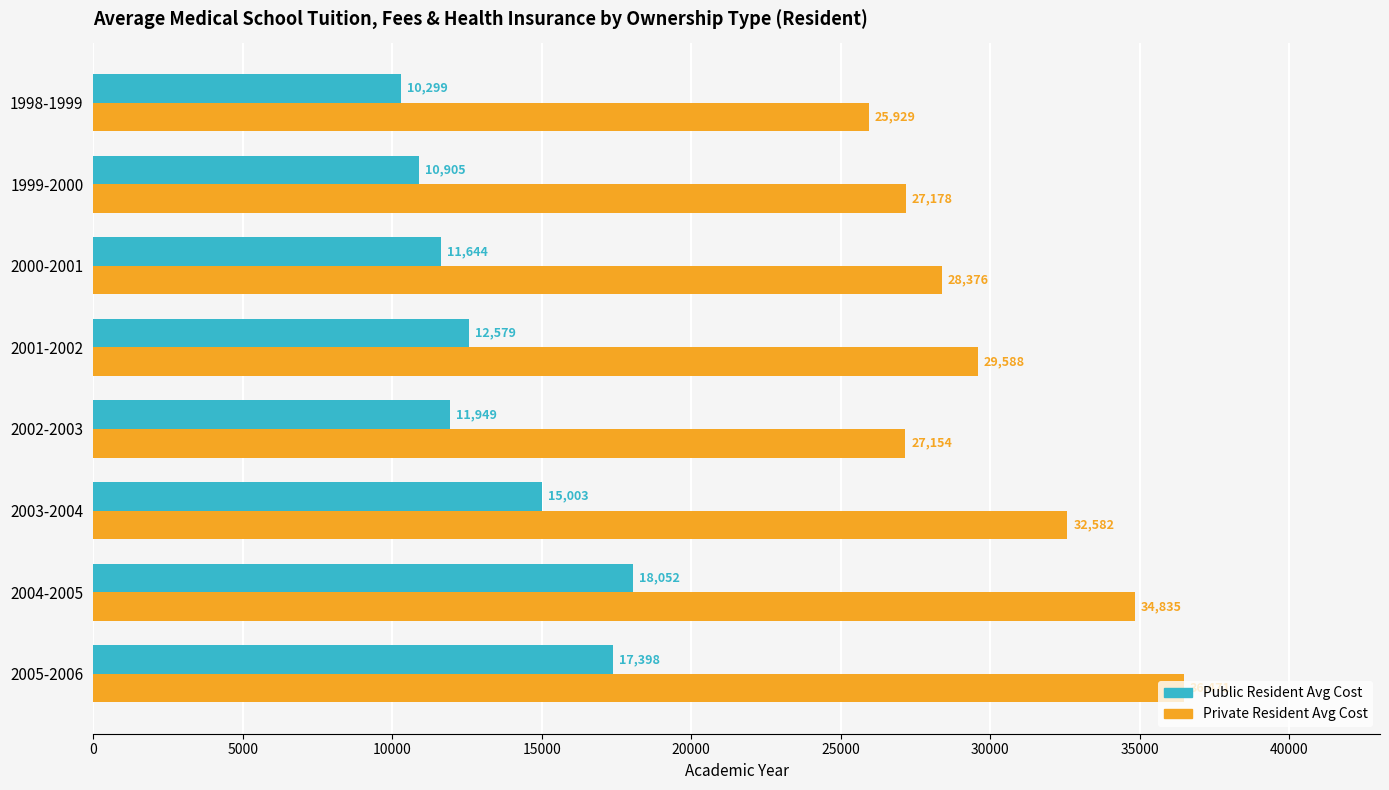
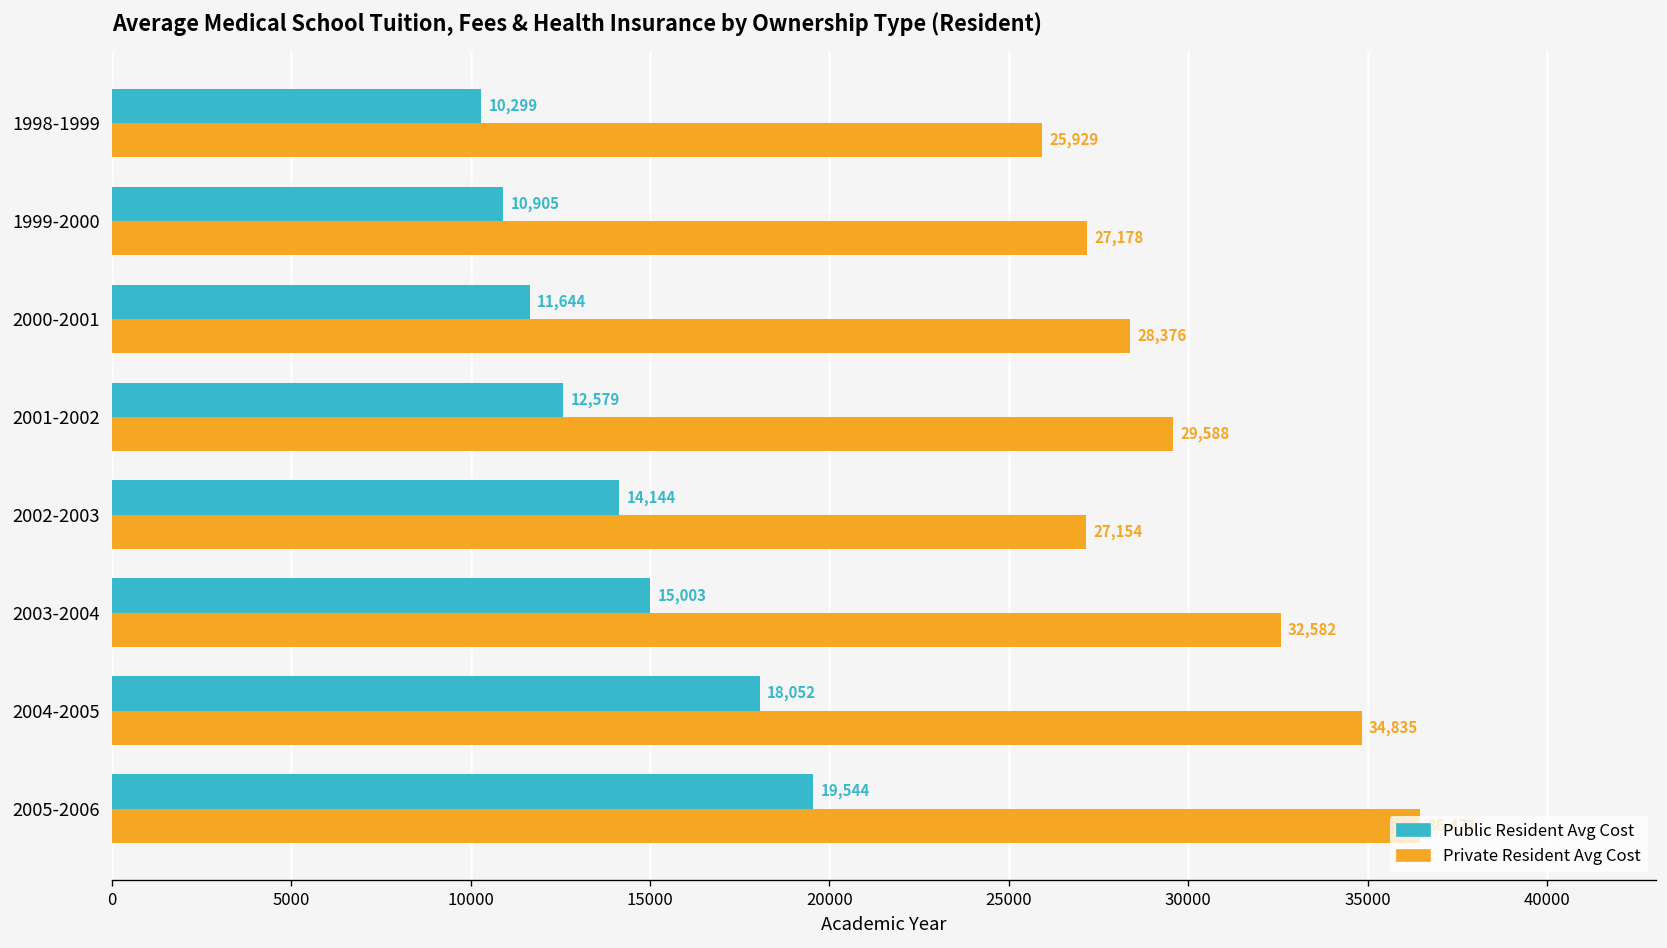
  {
    "Public Resident Avg Cost": {
      "1998-1999": "10,299",
      "1999-2000": "10,905",
      "2000-2001": "11,644",
      "2001-2002": "12,579",
-     "2002-2003": "11,949",
+     "2002-2003": "14,144",
      "2003-2004": "15,003",
      "2004-2005": "18,052",
-     "2005-2006": "17,398"
+     "2005-2006": "19,544"
    },
    "Private Resident Avg Cost": {
      "1998-1999": "25,929",
      "1999-2000": "27,178",
      "2000-2001": "28,376",
      "2001-2002": "29,588",
      "2002-2003": "27,154",
      "2003-2004": "32,582",
      "2004-2005": "34,835"
    }
  }
